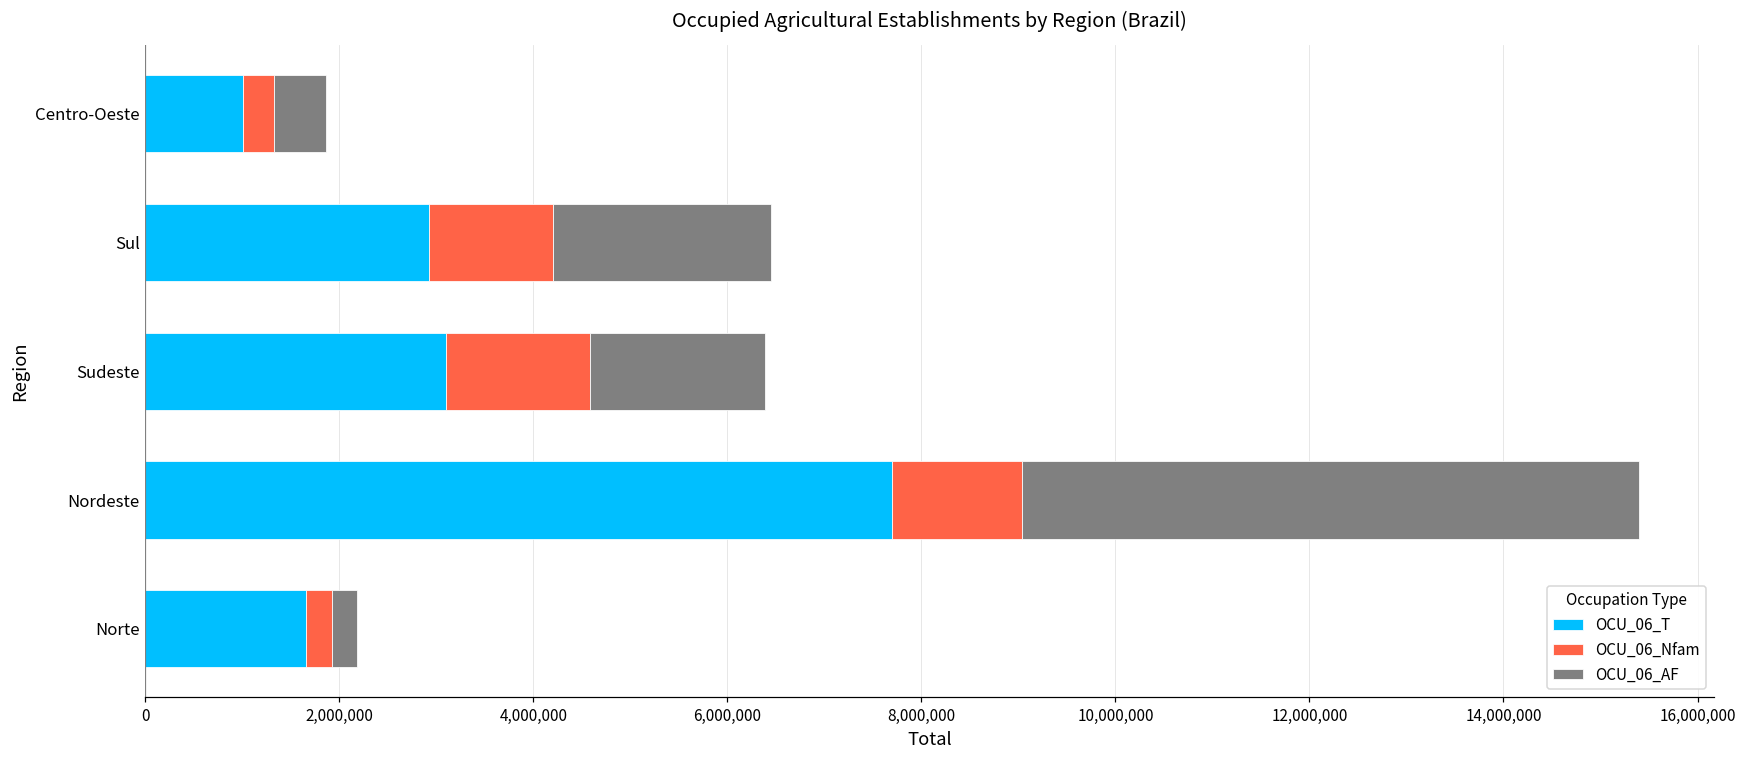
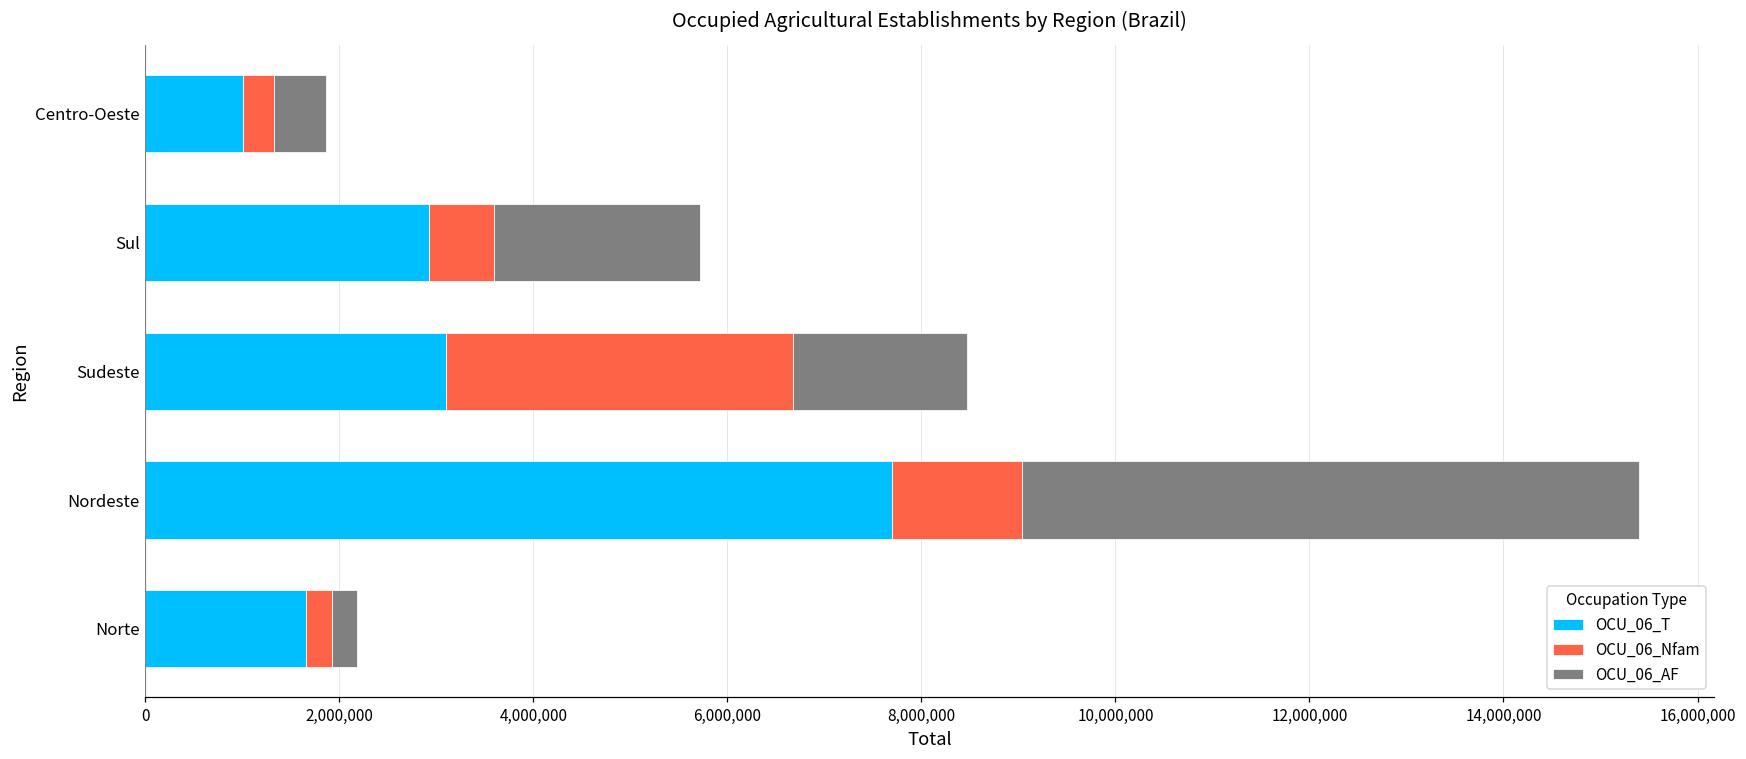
  {
    "OCU_06_T": {
      "Centro-Oeste": "1,000,000",
      "Sul": "2,900,000",
      "Sudeste": "3,100,000",
      "Nordeste": "7,700,000",
      "Norte": "1,700,000"
    },
    "OCU_06_Nfam": {
      "Centro-Oeste": "300,000",
-     "Sul": "1,300,000",
-     "Sudeste": "1,500,000",
+     "Sul": "700,000",
+     "Sudeste": "3,600,000",
      "Nordeste": "1,300,000",
      "Norte": "300,000"
    },
    "OCU_06_AF": {
      "Centro-Oeste": "500,000",
-     "Sul": "2,200,000",
+     "Sul": "2,100,000",
      "Sudeste": "1,800,000",
      "Nordeste": "6,400,000",
      "Norte": "300,000"
    }
  }
